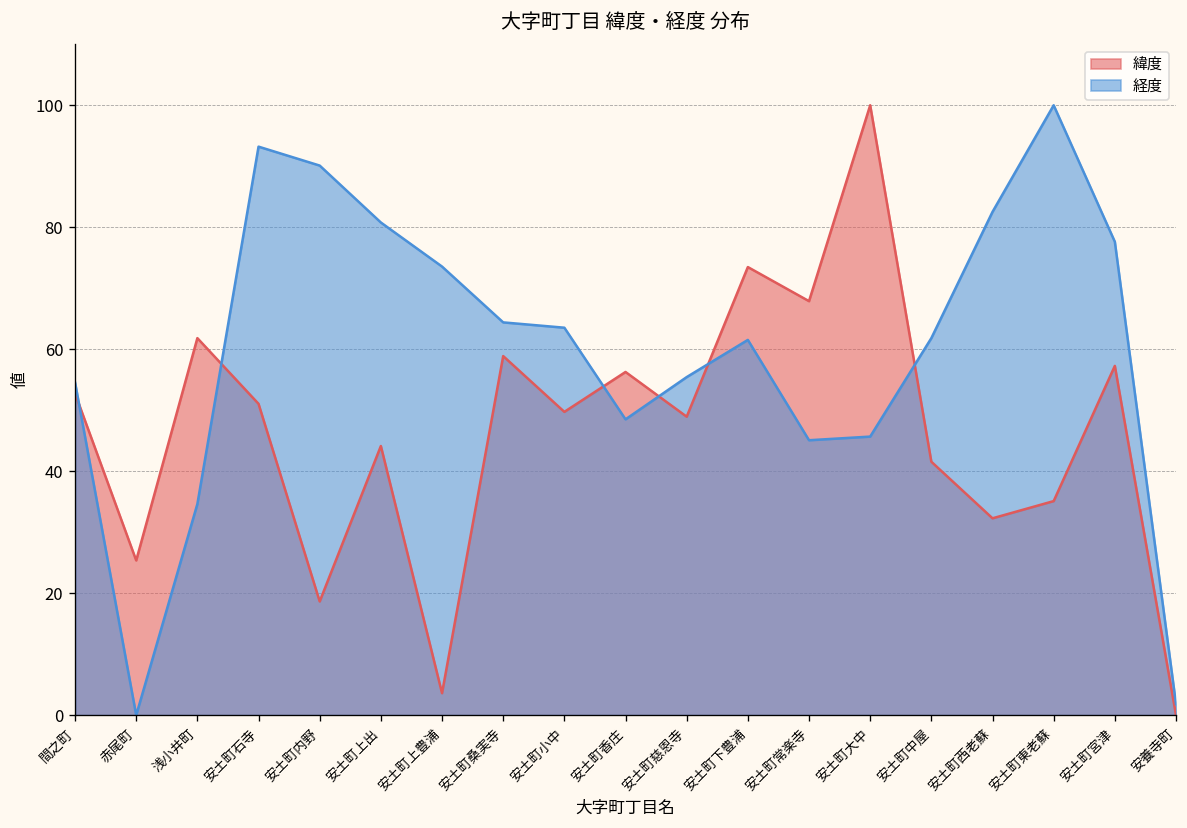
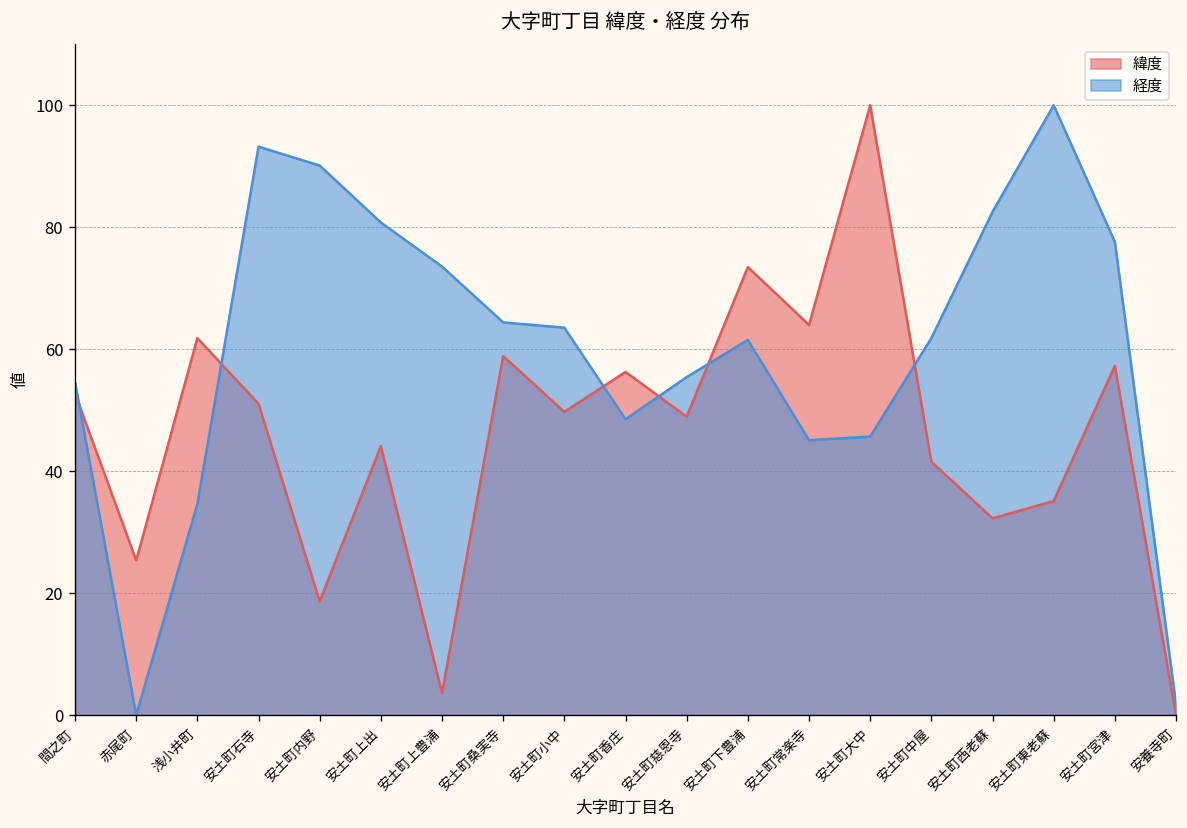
  {
    "緯度": {
      "間之町": 53,
      "赤尾町": 25,
      "浅小井町": 62,
      "安土町石寺": 51,
      "安土町内野": 19,
      "安土町上出": 44,
      "安土町上豊浦": 4,
      "安土町桑実寺": 59,
      "安土町小中": 50,
      "安土町香庄": 56,
      "安土町慈恩寺": 49,
      "安土町下豊浦": 73,
-     "安土町常楽寺": 68,
+     "安土町常楽寺": 64,
      "安土町大中": 100,
      "安土町中屋": 42,
      "安土町西老蘇": 32,
      "安土町東老蘇": 35,
      "安土町宮津": 57,
      "安養寺町": 0
    },
    "経度": {
      "間之町": 55,
      "赤尾町": 0,
      "浅小井町": 35,
      "安土町石寺": 93,
      "安土町内野": 90,
      "安土町上出": 81,
      "安土町上豊浦": 74,
      "安土町桑実寺": 64,
      "安土町小中": 64,
      "安土町香庄": 49,
      "安土町慈恩寺": 55,
      "安土町下豊浦": 62,
      "安土町常楽寺": 45,
      "安土町大中": 46,
      "安土町中屋": 62,
      "安土町西老蘇": 83,
      "安土町東老蘇": 100,
      "安土町宮津": 78,
      "安養寺町": 2
    }
  }
